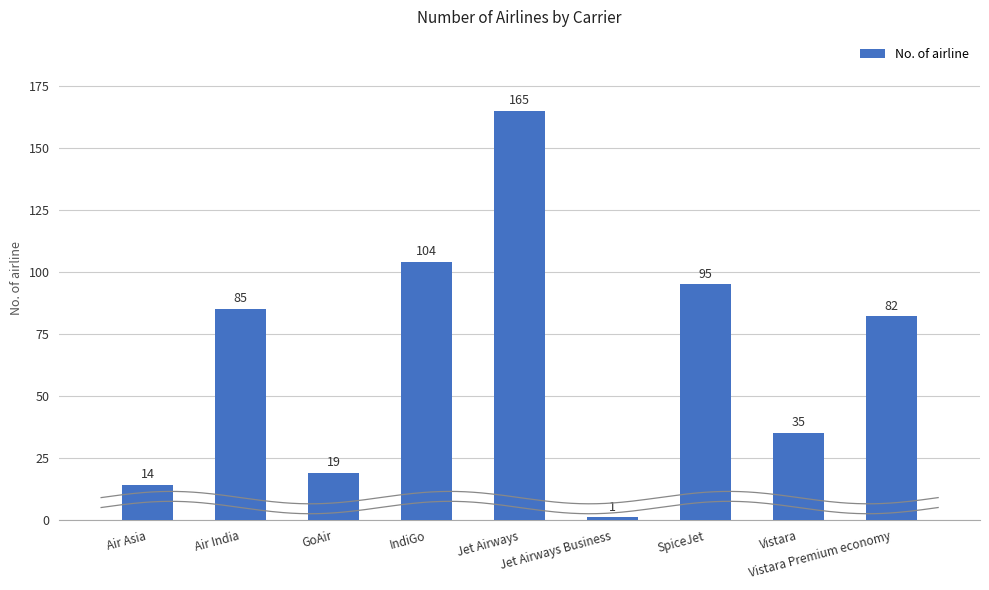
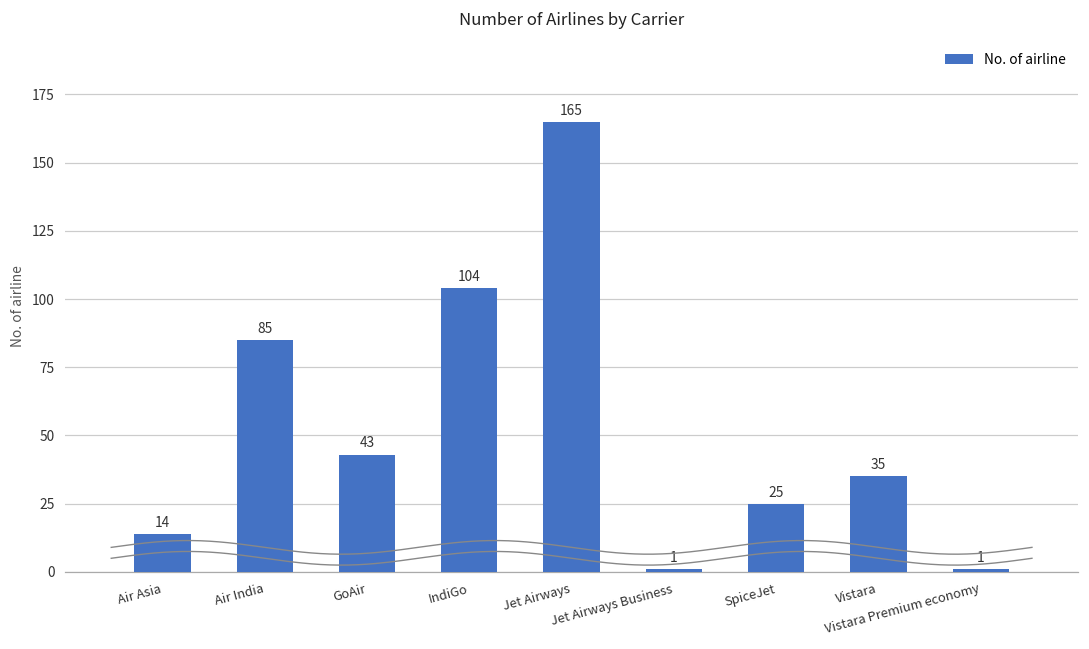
  {
    "No. of airline": {
      "Air Asia": 14,
      "Air India": 85,
-     "GoAir": 19,
+     "GoAir": 43,
      "IndiGo": 104,
      "Jet Airways": 165,
-     "SpiceJet": 95,
+     "SpiceJet": 25,
      "Vistara": 35,
-     "Vistara Premium economy": 82
+     "Vistara Premium economy": 1
    }
  }
